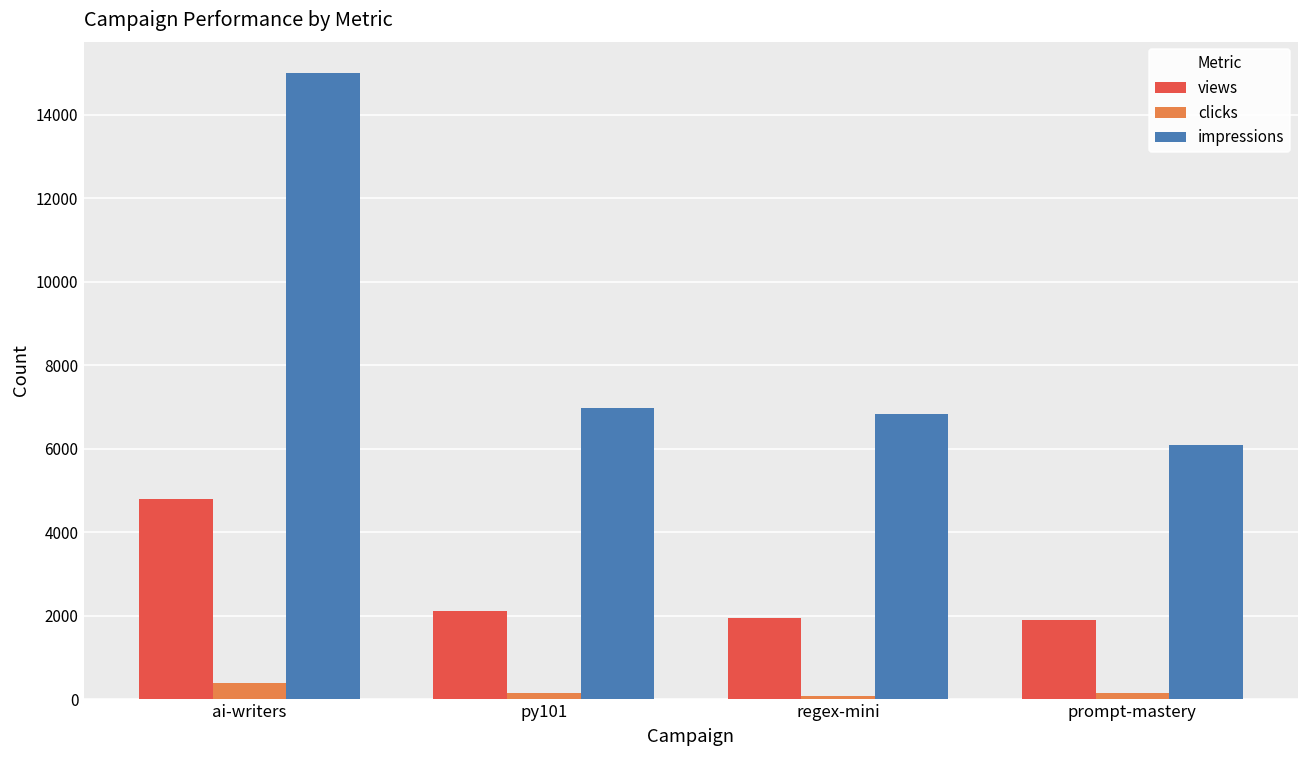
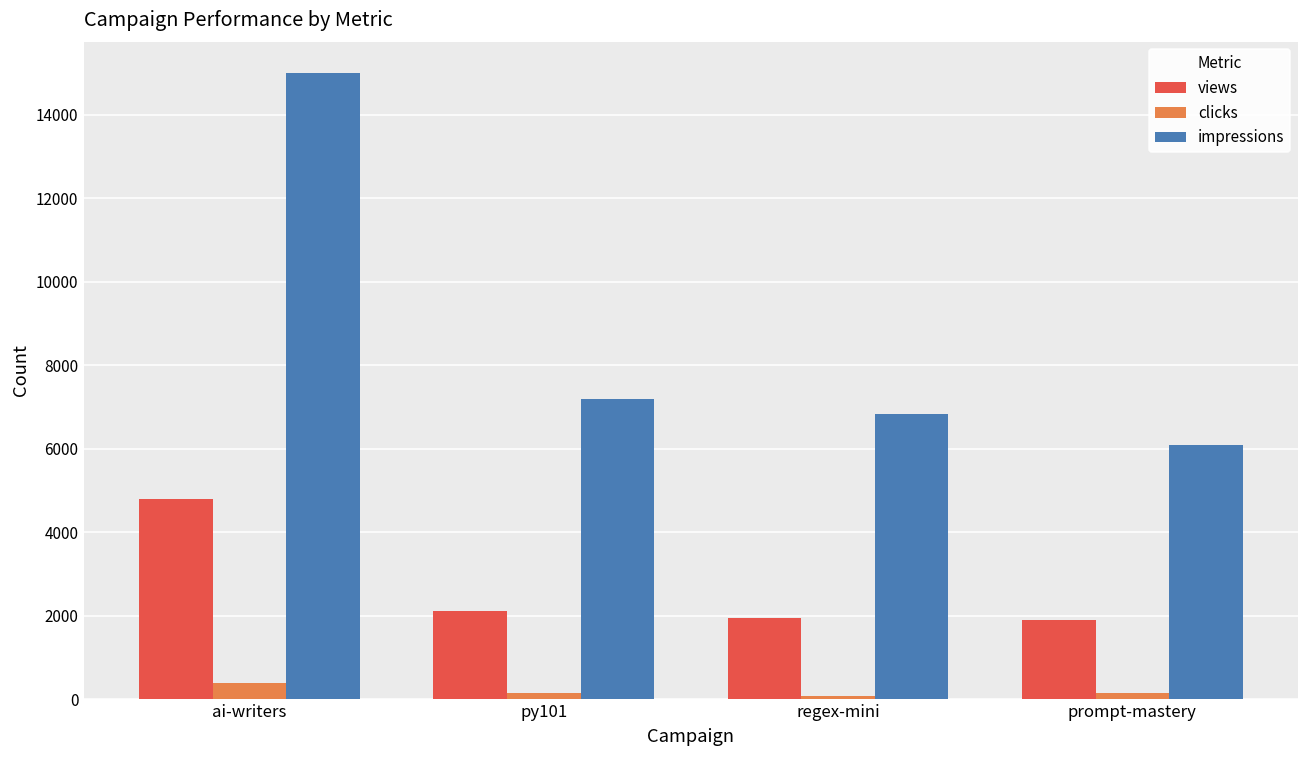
  {
    "impressions": {
      "ai-writers": 15000,
-     "py101": 7000,
+     "py101": 7200,
      "regex-mini": 6800,
      "prompt-mastery": 6100
    }
  }
